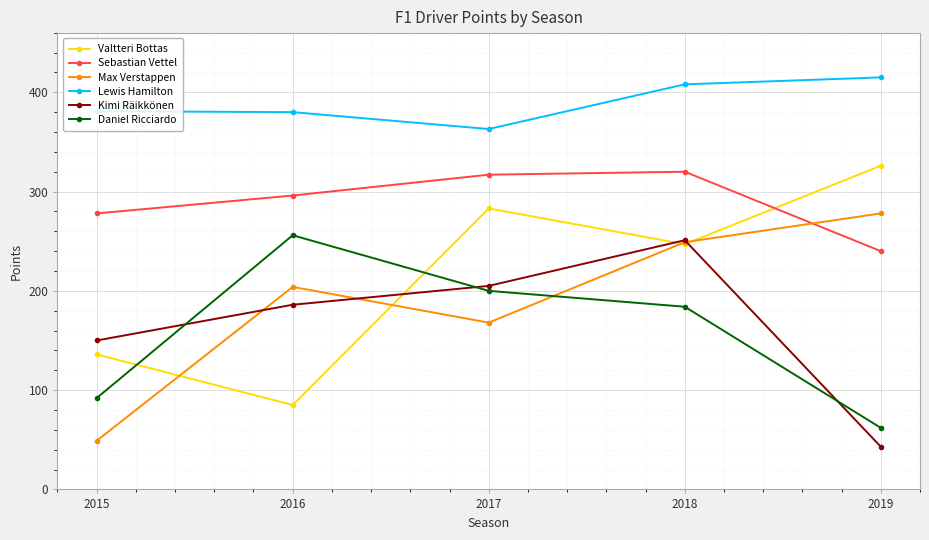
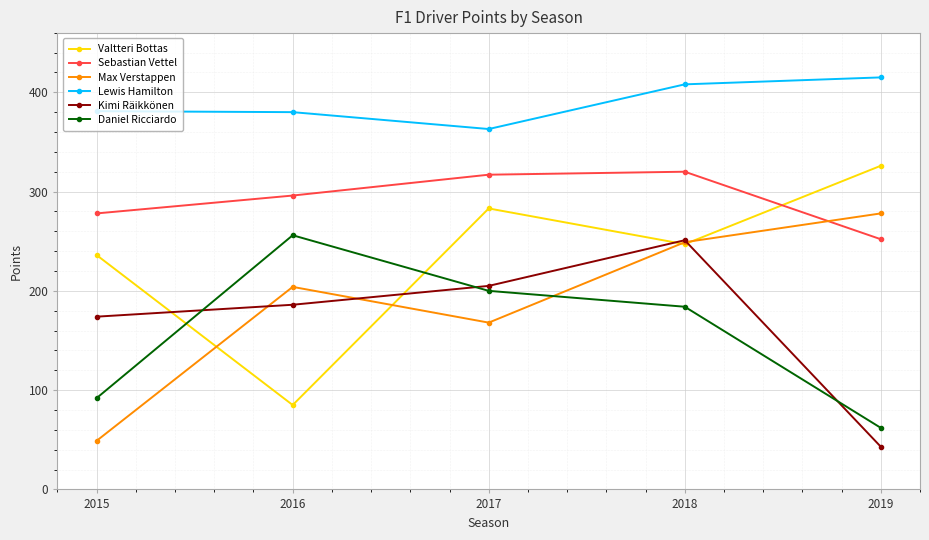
  {
    "Valtteri Bottas": {
-     "2015": 140,
+     "2015": 240,
      "2016": 90,
      "2017": 280,
      "2019": 330
    },
    "Sebastian Vettel": {
      "2015": 280,
      "2016": 300,
      "2017": 320,
      "2018": 320,
-     "2019": 240
+     "2019": 250
    },
    "Max Verstappen": {
      "2015": 50,
      "2016": 200,
      "2017": 170,
      "2019": 280
    },
    "Lewis Hamilton": {
      "2016": 380,
      "2017": 360,
      "2018": 410,
      "2019": 420
    },
    "Kimi Räikkönen": {
-     "2015": 150,
+     "2015": 170,
      "2016": 190,
      "2017": 210,
      "2019": 40
    },
    "Daniel Ricciardo": {
      "2015": 90,
      "2016": 260,
      "2017": 200,
      "2018": 180,
      "2019": 60
    }
  }
